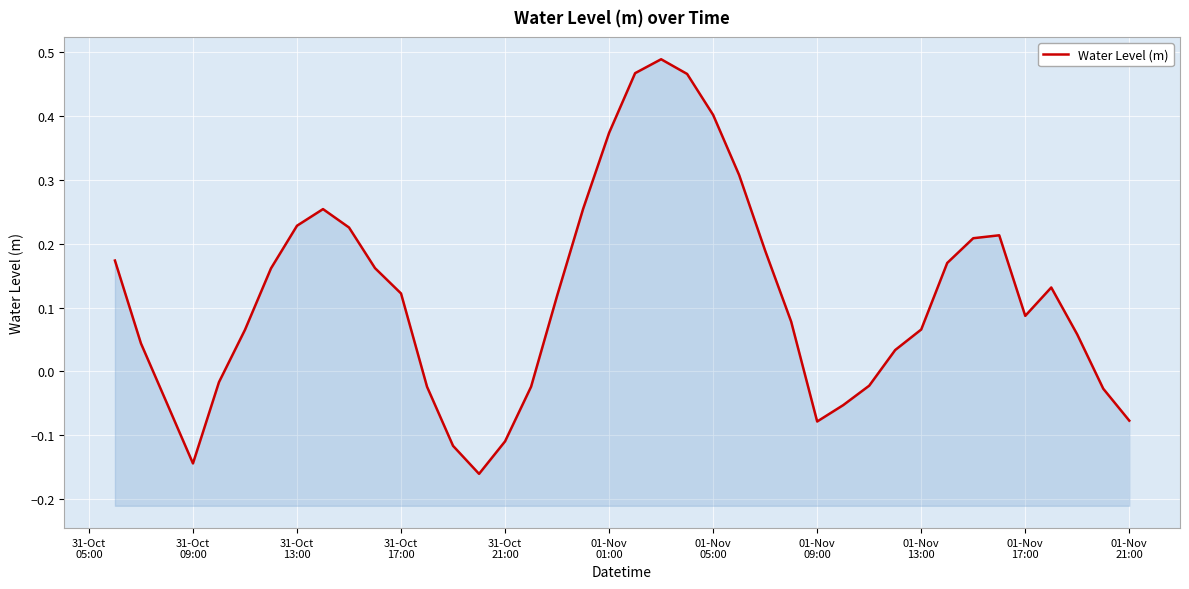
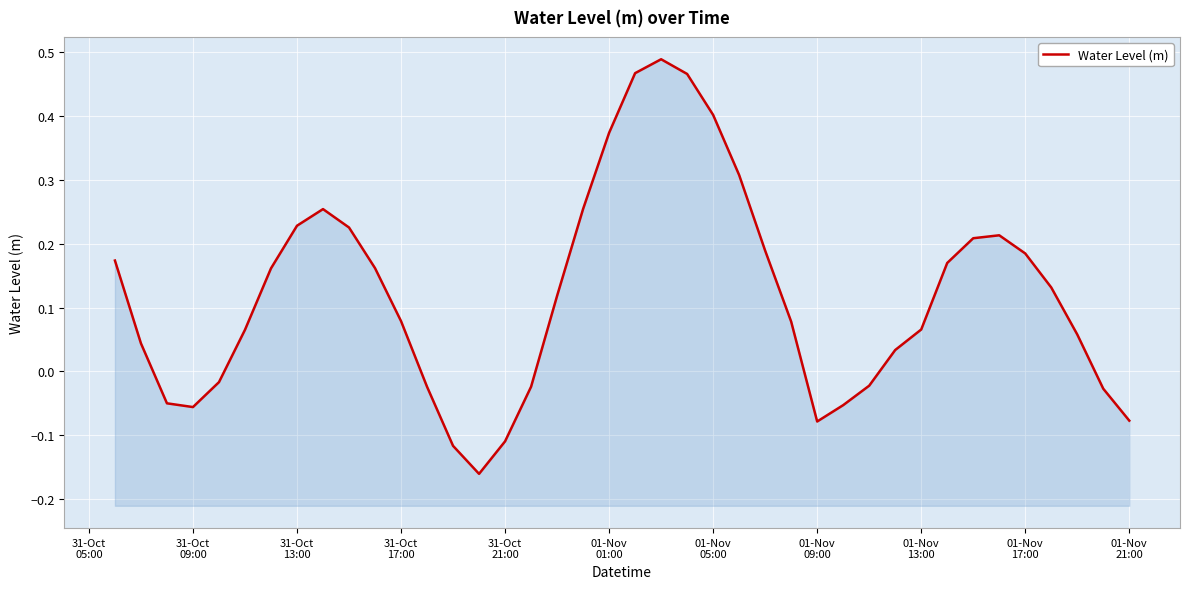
  {
-   "31-Oct 09:00": -0.14,
+   "31-Oct 09:00": -0.06,
    "31-Oct 13:00": 0.23,
-   "31-Oct 17:00": 0.12,
+   "31-Oct 17:00": 0.08,
    "31-Oct 21:00": -0.11,
    "01-Nov 01:00": 0.37,
    "01-Nov 05:00": 0.40,
    "01-Nov 09:00": -0.08,
    "01-Nov 13:00": 0.07,
-   "01-Nov 17:00": 0.09,
+   "01-Nov 17:00": 0.18,
    "01-Nov 21:00": -0.08
  }
